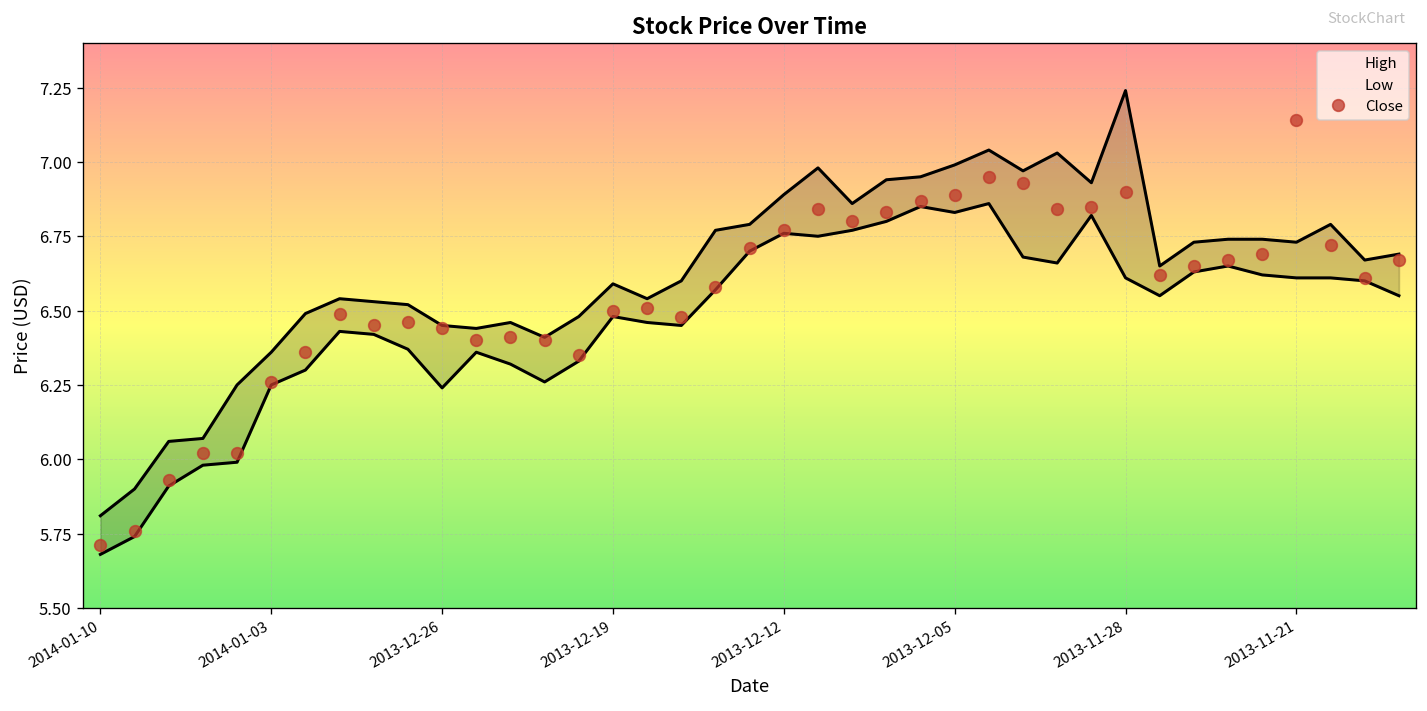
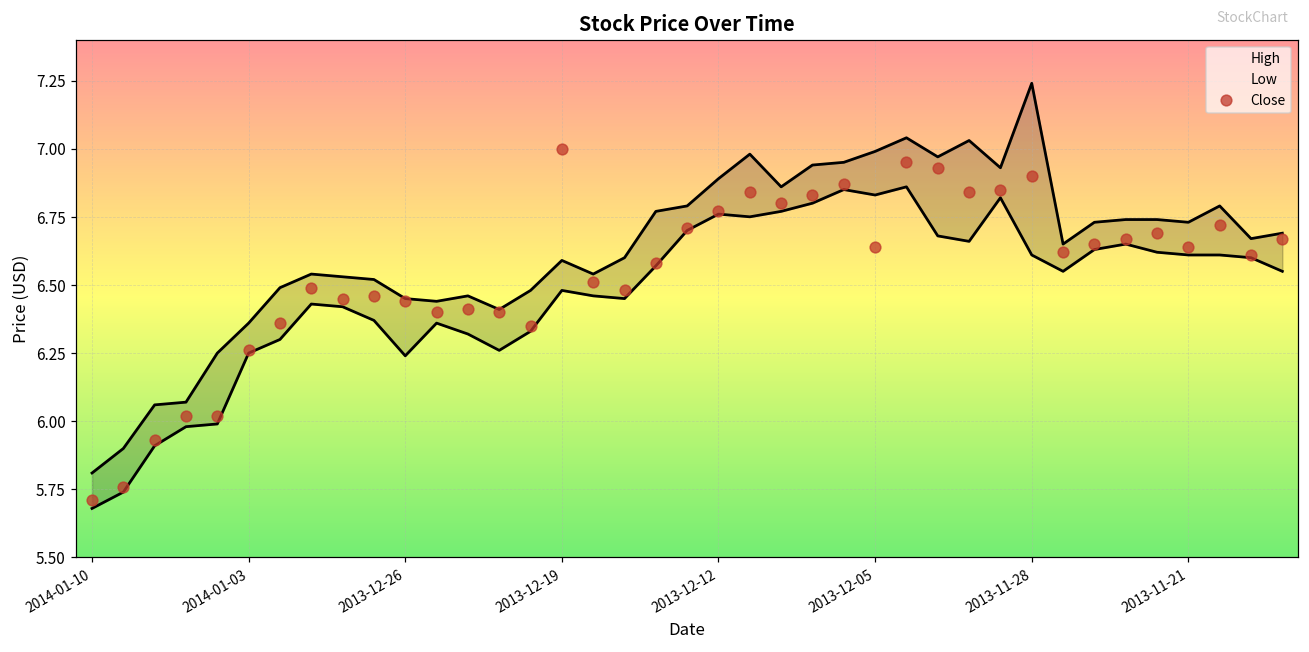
  {
    "Close": {
      "2014-01-10": 5.71,
-     "2013-12-19": 6.5,
-     "2013-12-05": 6.89,
+     "2013-12-19": 7.0,
+     "2013-12-05": 6.64,
      "2013-11-28": 6.90,
-     "2013-11-21": 7.14
+     "2013-11-21": 6.64
    }
  }
